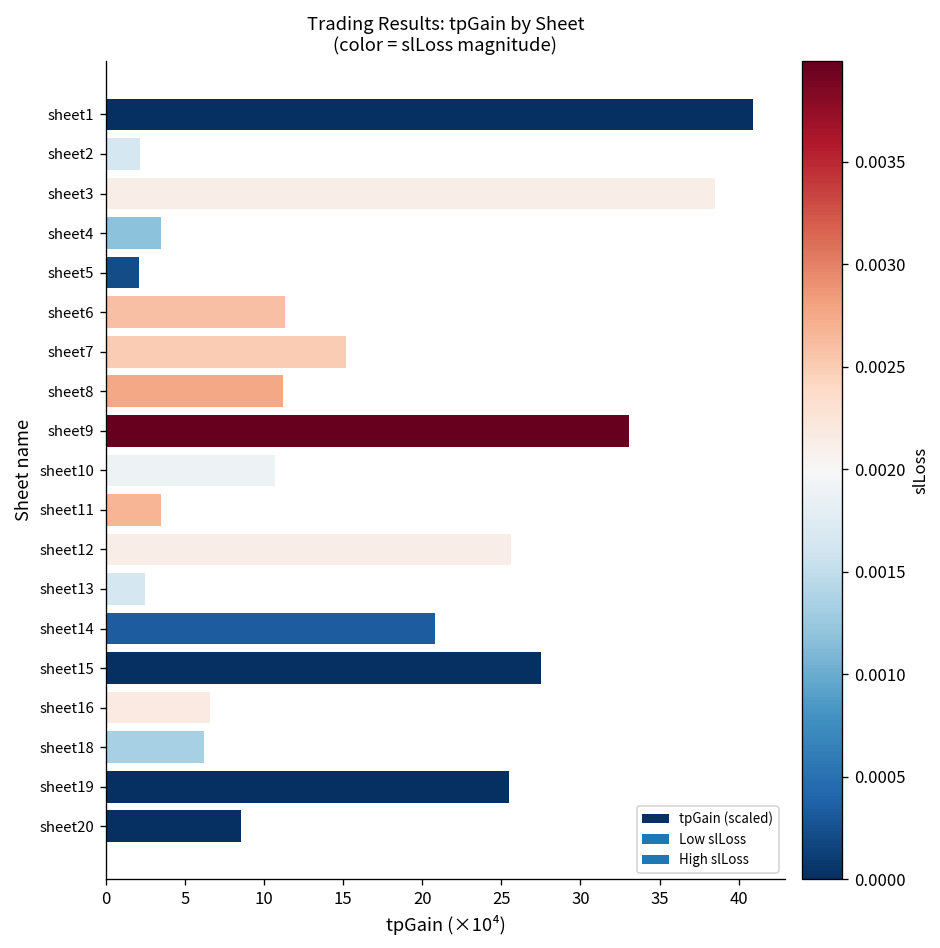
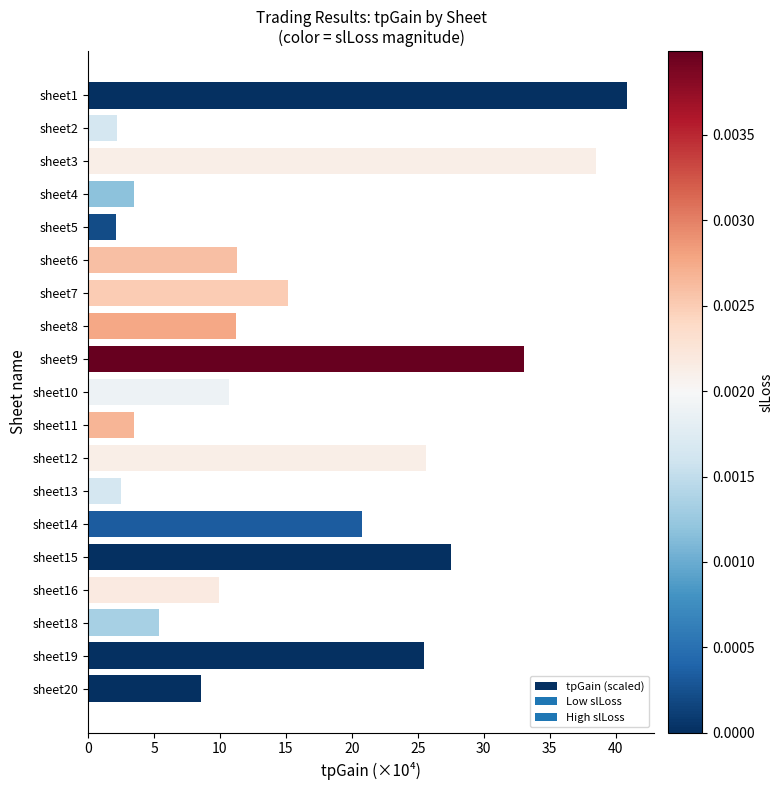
  {
    "sheet1": 40.9,
    "sheet2": 2.2,
    "sheet3": 38.5,
    "sheet4": 3.5,
    "sheet5": 2.1,
    "sheet6": 11.3,
    "sheet7": 15.2,
    "sheet8": 11.2,
    "sheet9": 33.0,
    "sheet10": 10.7,
    "sheet11": 3.5,
    "sheet12": 25.6,
    "sheet13": 2.5,
    "sheet14": 20.8,
    "sheet15": 27.5,
-   "sheet16": 6.6,
-   "sheet18": 6.2,
+   "sheet16": 9.9,
+   "sheet18": 5.4,
    "sheet19": 25.5,
    "sheet20": 8.6
  }
